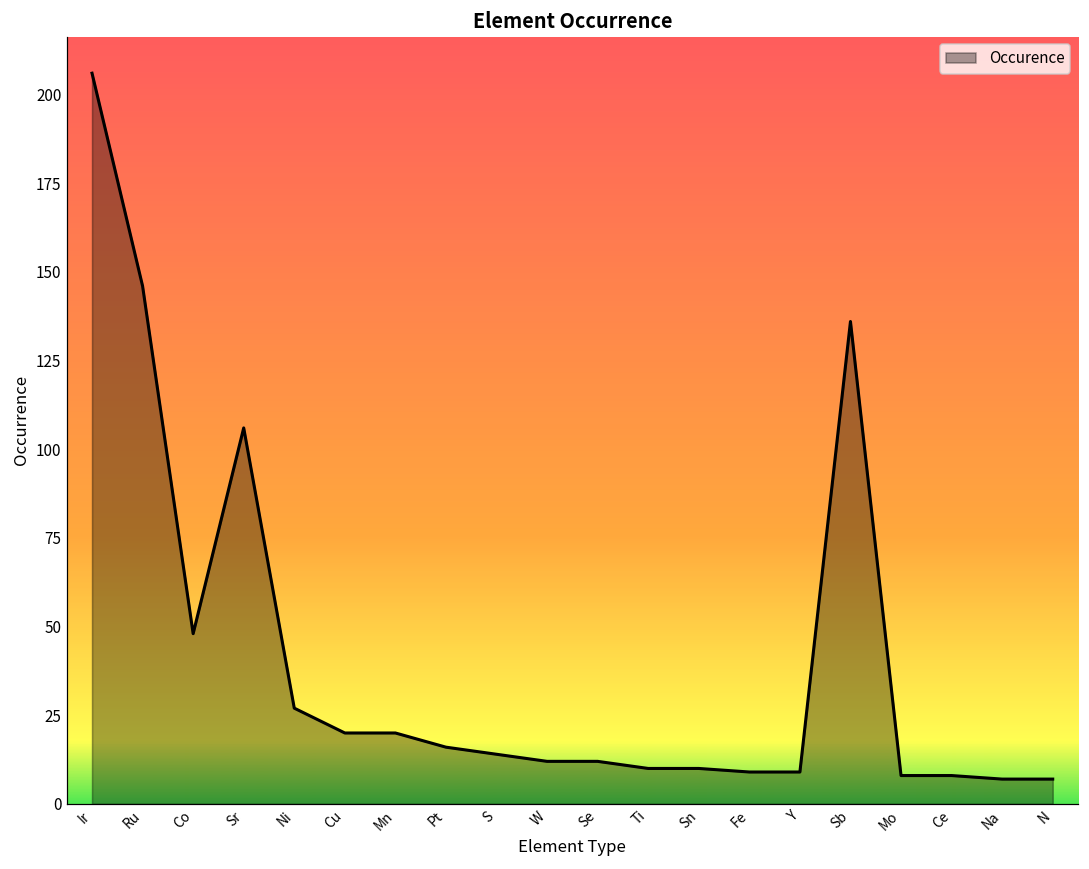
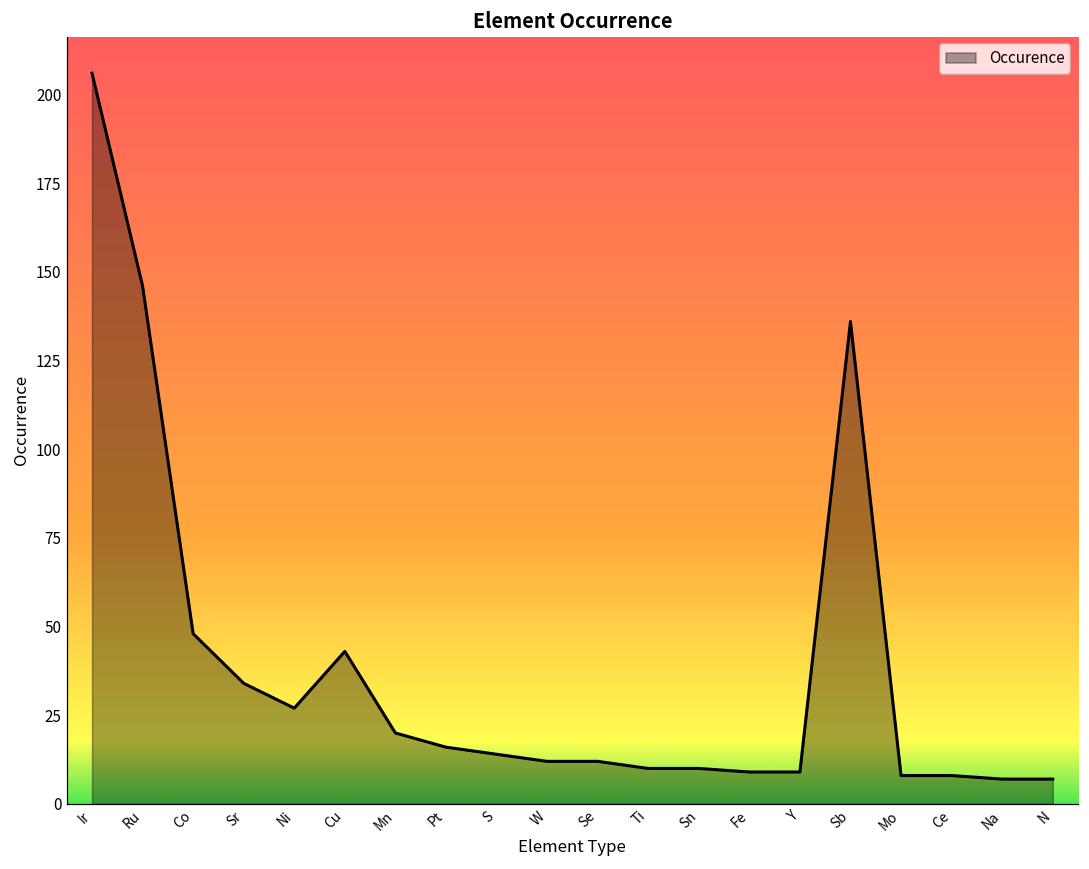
  {
    "Ir": 206,
    "Ru": 146,
    "Co": 48,
-   "Sr": 106,
+   "Sr": 34,
    "Ni": 27,
-   "Cu": 20,
+   "Cu": 43,
    "Mn": 20,
    "Pt": 16,
    "S": 14,
    "W": 12,
    "Se": 12,
    "Ti": 10,
    "Sn": 10,
    "Fe": 9,
    "Y": 9,
    "Sb": 136,
    "Mo": 8,
    "Ce": 8,
    "Na": 7,
    "N": 7
  }
